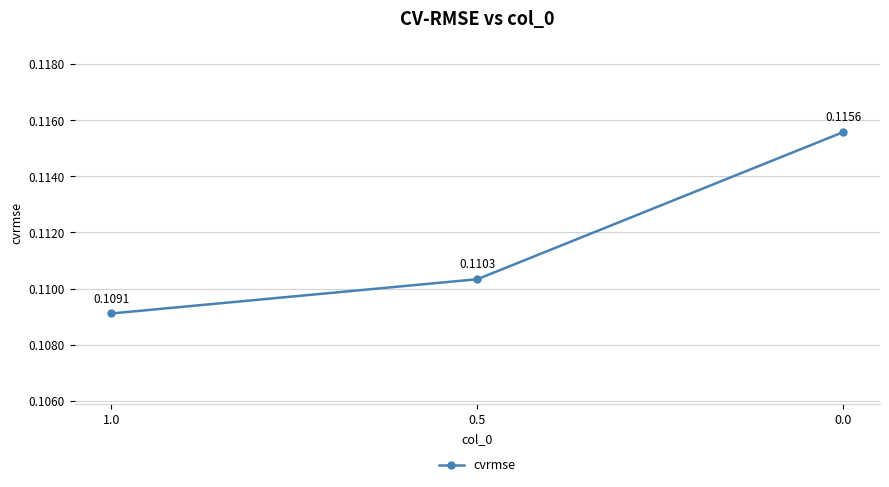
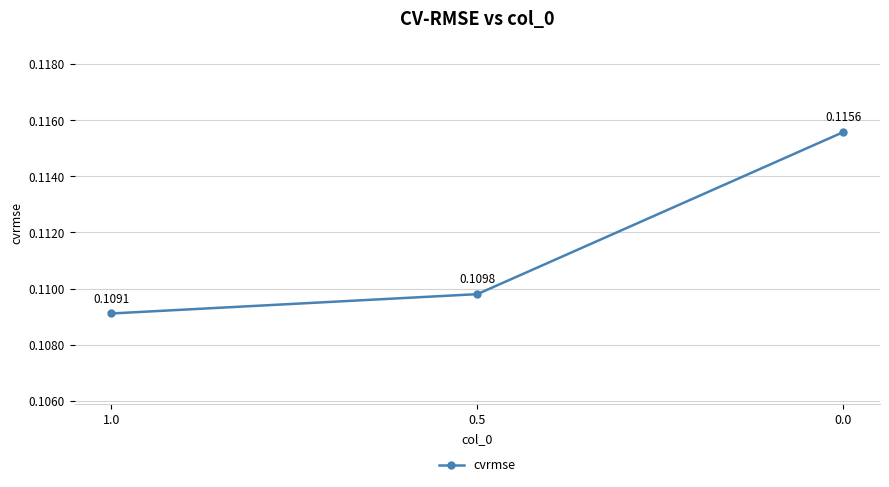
  {
    "1.0": 0.1091,
-   "0.5": 0.1103,
+   "0.5": 0.1098,
    "0.0": 0.1156
  }
